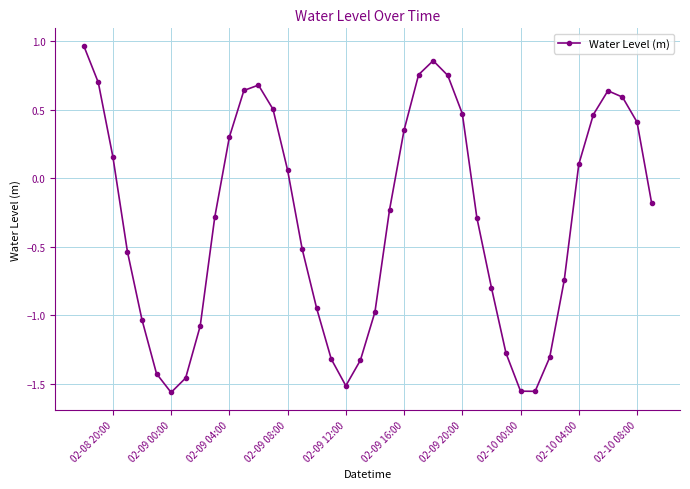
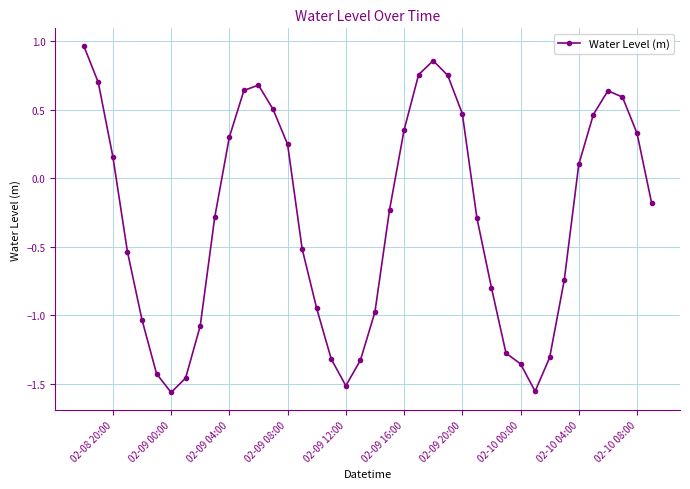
  {
    "02-08 20:00": 0.16,
    "02-09 00:00": -1.56,
    "02-09 04:00": 0.30,
-   "02-09 08:00": 0.06,
+   "02-09 08:00": 0.25,
    "02-09 12:00": -1.51,
    "02-09 16:00": 0.35,
    "02-09 20:00": 0.47,
-   "02-10 00:00": -1.55,
+   "02-10 00:00": -1.35,
    "02-10 04:00": 0.10,
-   "02-10 08:00": 0.41
+   "02-10 08:00": 0.33
  }
